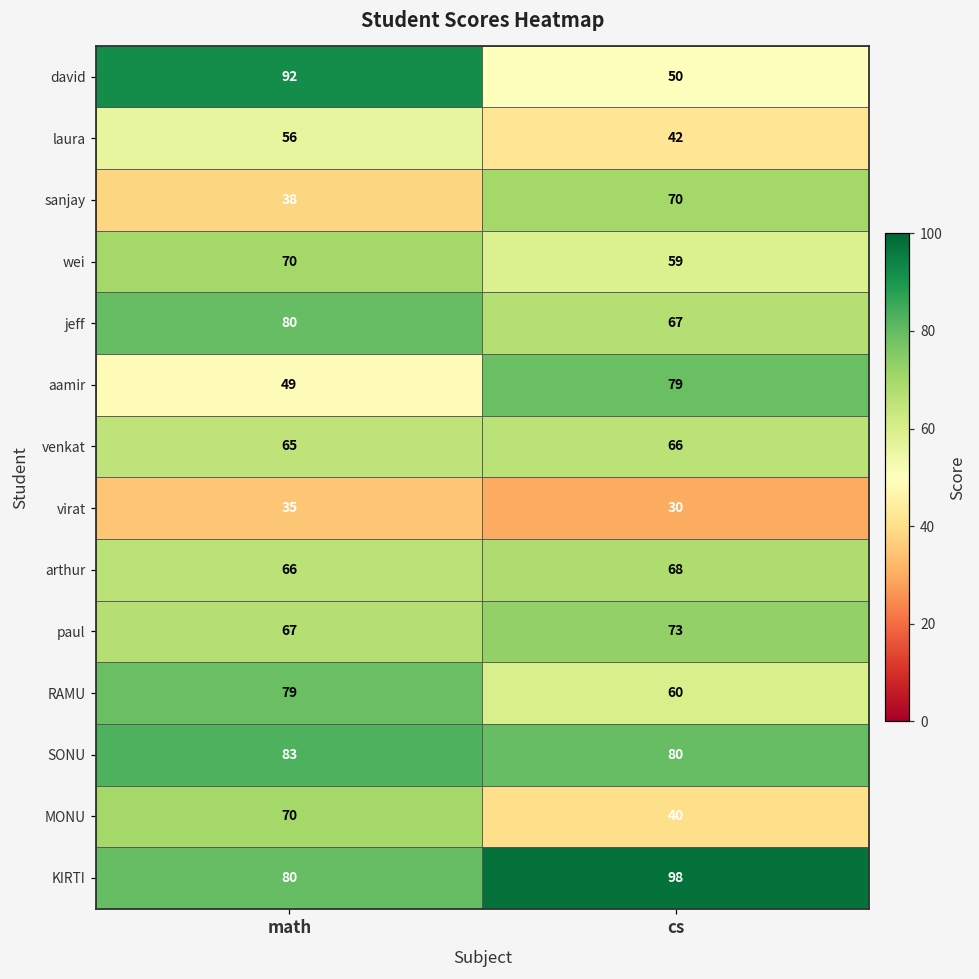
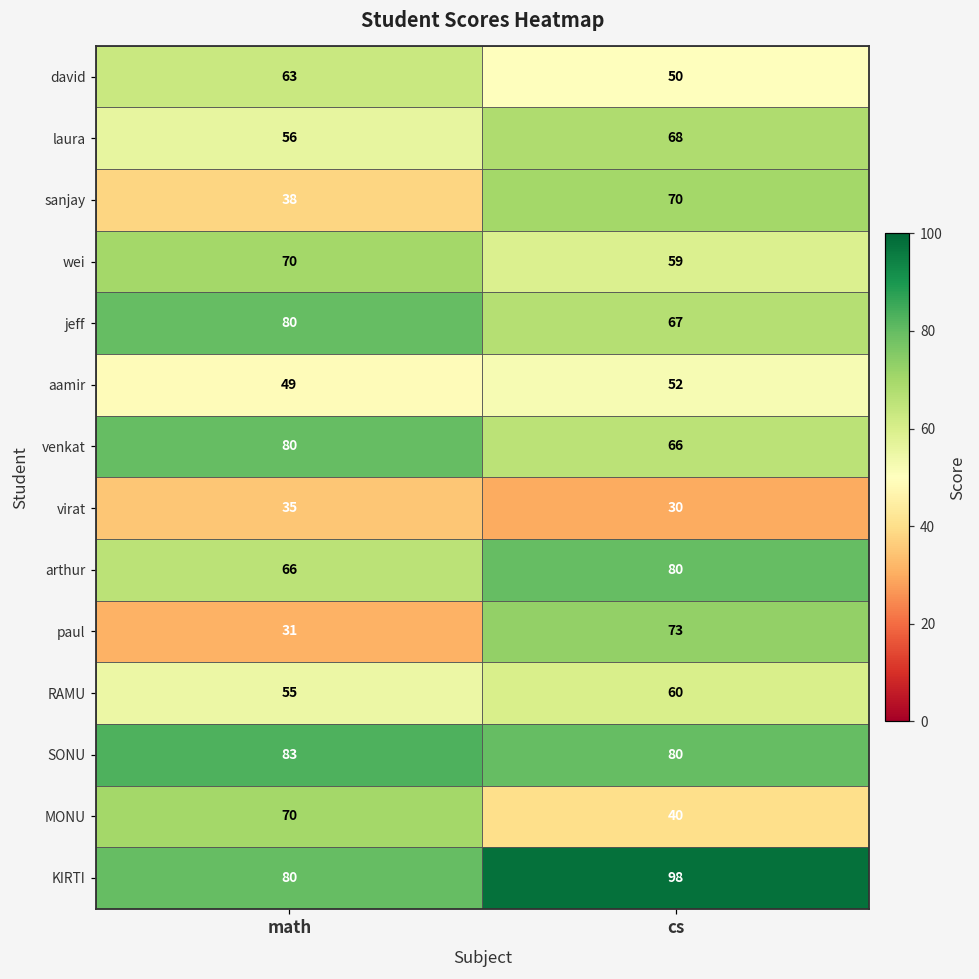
  {
    "david": {
-     "math": 92,
+     "math": 63,
      "cs": 50
    },
    "laura": {
      "math": 56,
-     "cs": 42
+     "cs": 68
    },
    "sanjay": {
      "math": 38,
      "cs": 70
    },
    "wei": {
      "math": 70,
      "cs": 59
    },
    "jeff": {
      "math": 80,
      "cs": 67
    },
    "aamir": {
      "math": 49,
-     "cs": 79
+     "cs": 52
    },
    "venkat": {
-     "math": 65,
+     "math": 80,
      "cs": 66
    },
    "virat": {
      "math": 35,
      "cs": 30
    },
    "arthur": {
      "math": 66,
-     "cs": 68
+     "cs": 80
    },
    "paul": {
-     "math": 67,
+     "math": 31,
      "cs": 73
    },
    "RAMU": {
-     "math": 79,
+     "math": 55,
      "cs": 60
    },
    "SONU": {
      "math": 83,
      "cs": 80
    },
    "MONU": {
      "math": 70,
      "cs": 40
    },
    "KIRTI": {
      "math": 80,
      "cs": 98
    }
  }
